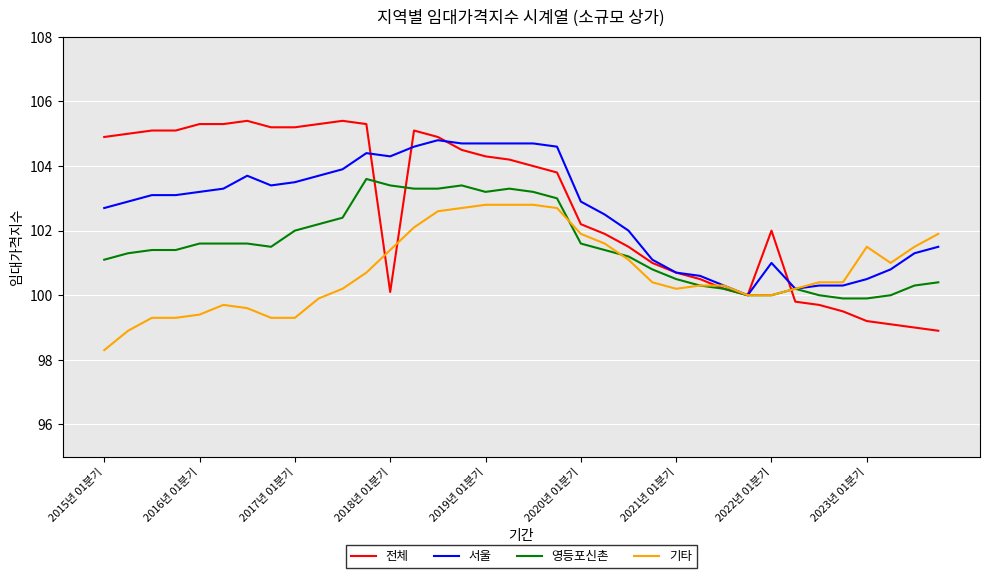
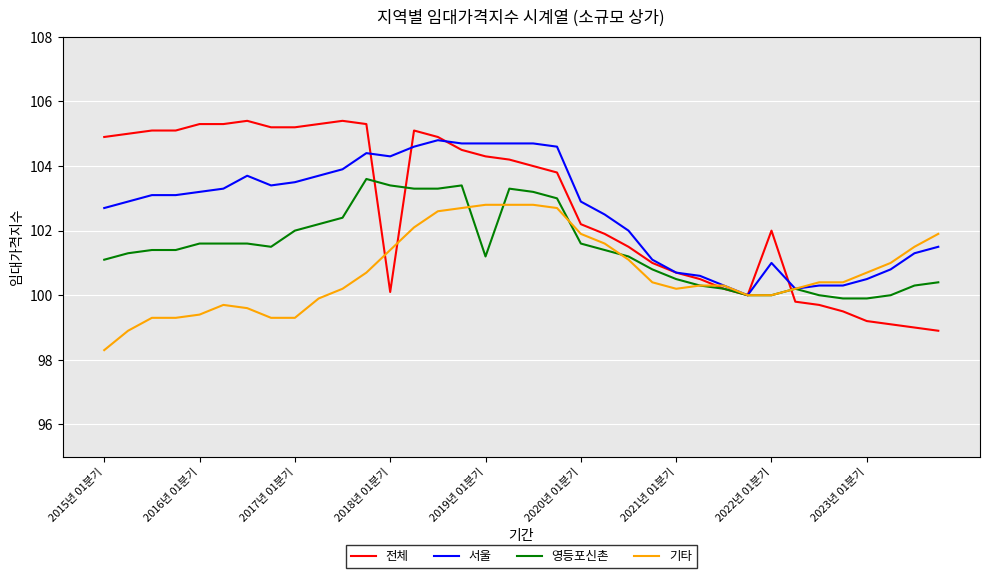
  {
    "전체": {
      "2015년 01분기": 104.9,
      "2016년 01분기": 105.3,
      "2017년 01분기": 105.2,
      "2018년 01분기": 100.1,
      "2019년 01분기": 104.3,
      "2020년 01분기": 102.2,
      "2022년 01분기": 102.0,
      "2023년 01분기": 99.2
    },
    "서울": {
      "2015년 01분기": 102.7,
      "2016년 01분기": 103.2,
      "2017년 01분기": 103.5,
      "2018년 01분기": 104.3,
      "2019년 01분기": 104.7,
      "2020년 01분기": 102.9,
      "2022년 01분기": 101.0,
      "2023년 01분기": 100.5
    },
    "영등포신촌": {
      "2015년 01분기": 101.1,
      "2016년 01분기": 101.6,
      "2017년 01분기": 102.0,
      "2018년 01분기": 103.4,
-     "2019년 01분기": 103.2,
+     "2019년 01분기": 101.2,
      "2020년 01분기": 101.6,
      "2021년 01분기": 100.5,
      "2023년 01분기": 99.9
    },
    "기타": {
      "2015년 01분기": 98.3,
      "2016년 01분기": 99.4,
      "2017년 01분기": 99.3,
      "2018년 01분기": 101.4,
      "2019년 01분기": 102.8,
      "2020년 01분기": 101.9,
      "2021년 01분기": 100.2,
-     "2023년 01분기": 101.5
+     "2023년 01분기": 100.7
    }
  }
